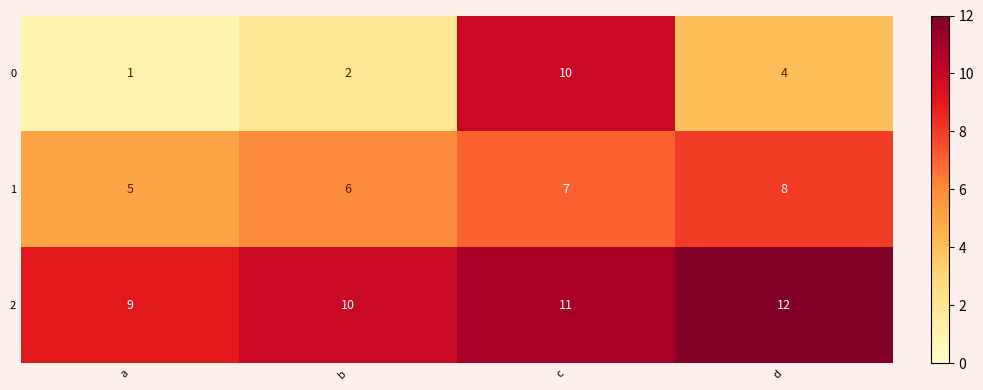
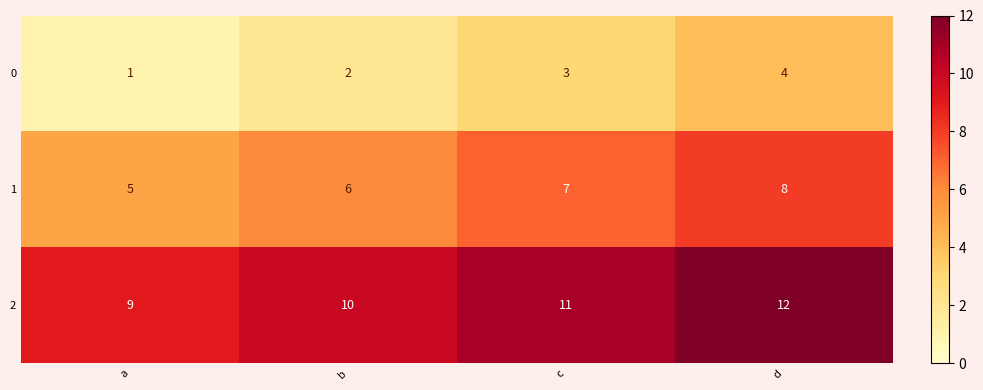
  {
    "0": {
      "a": 1,
      "b": 2,
-     "c": 10,
+     "c": 3,
      "d": 4
    },
    "1": {
      "a": 5,
      "b": 6,
      "c": 7,
      "d": 8
    },
    "2": {
      "a": 9,
      "b": 10,
      "c": 11,
      "d": 12
    }
  }
